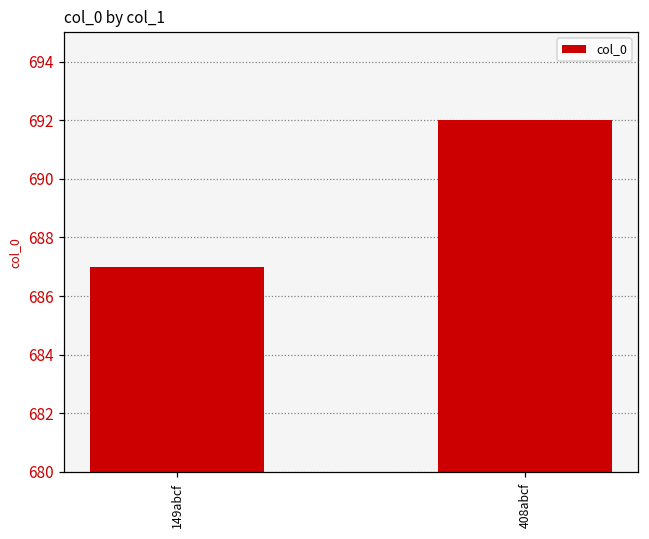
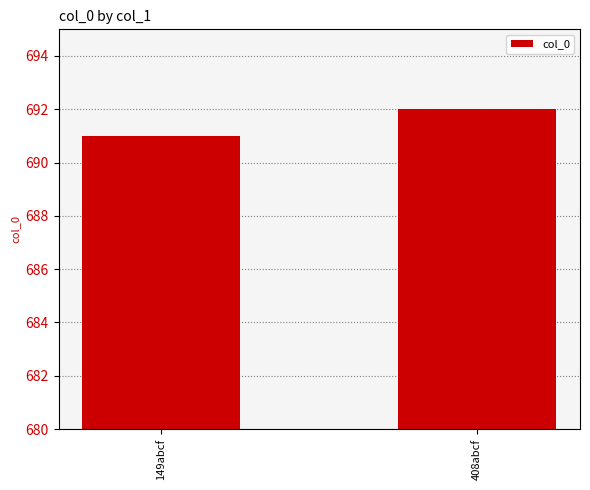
  {
-   "149abcf": 687,
+   "149abcf": 691,
    "408abcf": 692
  }
